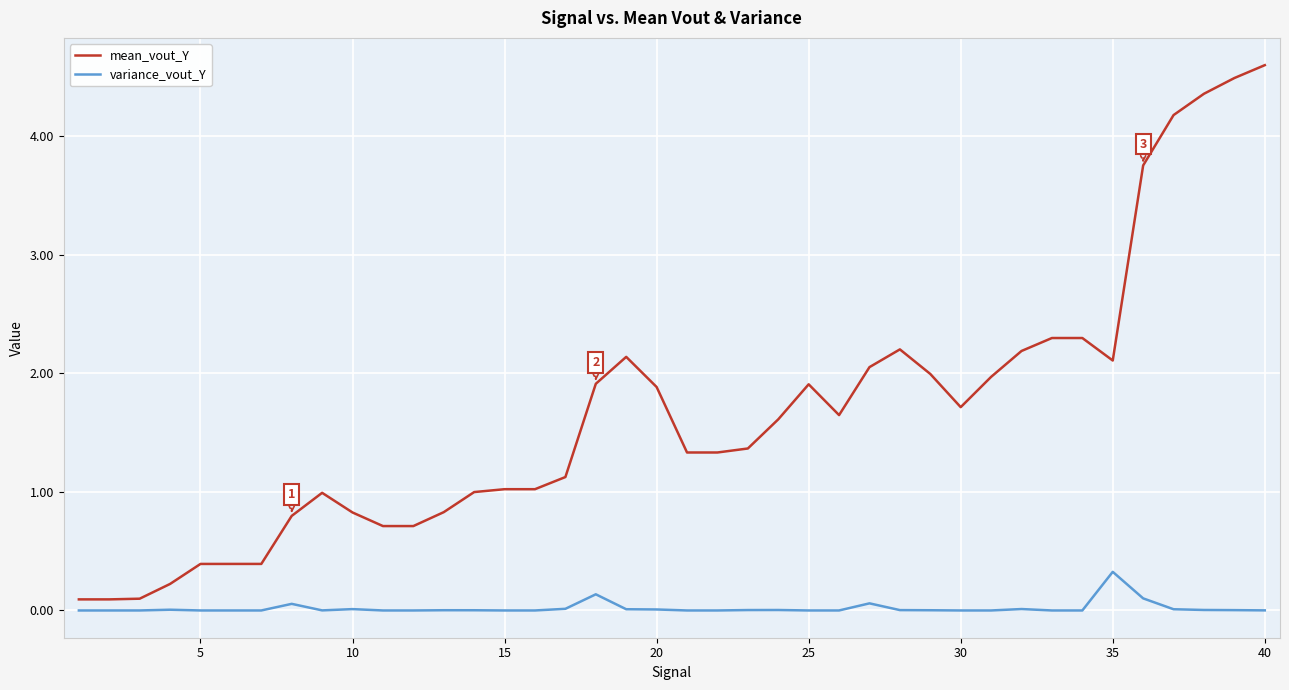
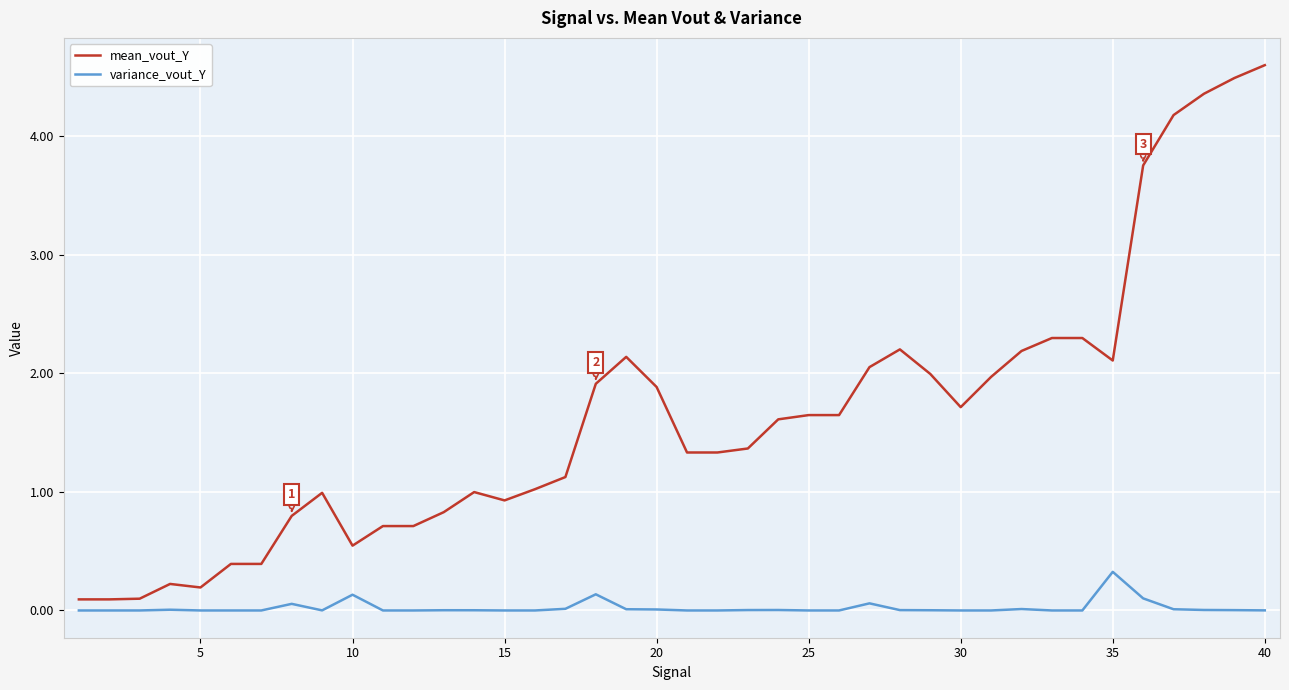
  {
    "mean_vout_Y": {
-     "5": 0.39,
-     "10": 0.83,
-     "15": 1.02,
+     "5": 0.19,
+     "10": 0.55,
+     "15": 0.93,
      "20": 1.88,
-     "25": 1.91,
+     "25": 1.65,
      "30": 1.71,
      "35": 2.11,
      "40": 4.60
    },
    "variance_vout_Y": {
      "5": 0.00,
-     "10": 0.01,
+     "10": 0.13,
      "15": 0.00,
      "20": 0.01,
      "25": 0.00,
      "30": 0.00,
      "35": 0.33,
      "40": 0.00
    }
  }
